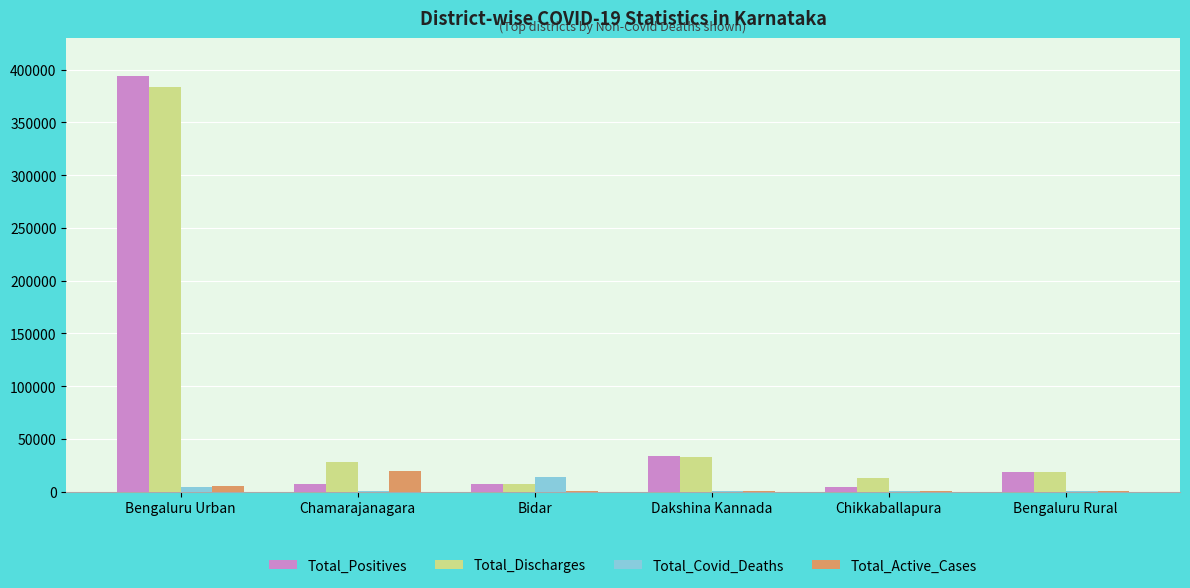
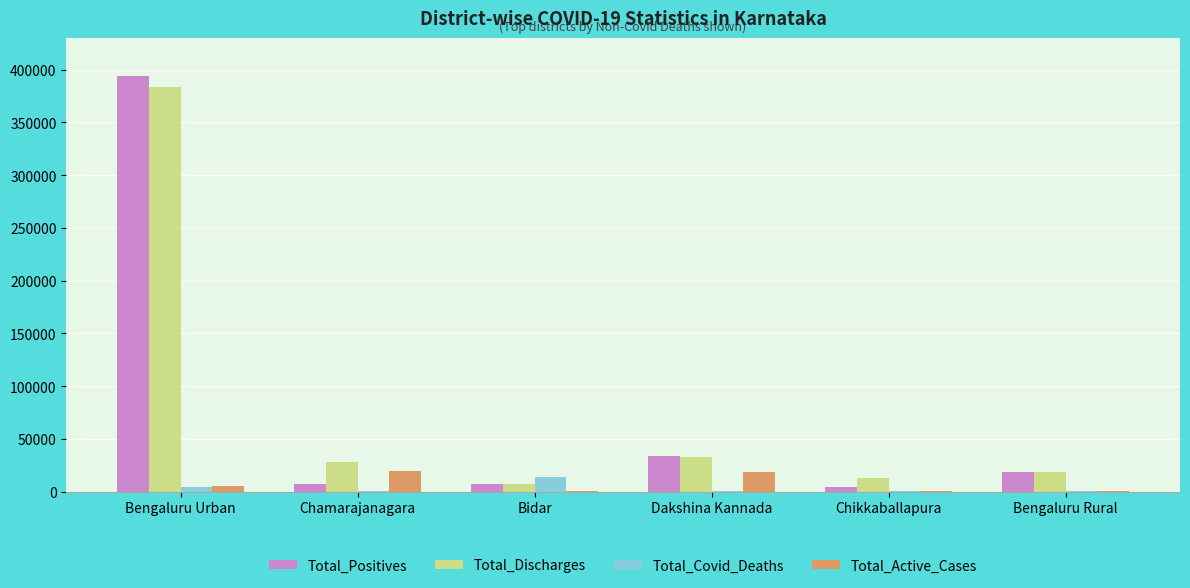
  {
    "Total_Positives": {
      "Bengaluru Urban": 394000,
      "Chamarajanagara": 7000,
      "Bidar": 7000,
      "Dakshina Kannada": 33000,
      "Chikkaballapura": 4000,
      "Bengaluru Rural": 19000
    },
    "Total_Discharges": {
      "Bengaluru Urban": 384000,
      "Chamarajanagara": 28000,
      "Bidar": 7000,
      "Dakshina Kannada": 32000,
      "Chikkaballapura": 13000,
      "Bengaluru Rural": 18000
    },
    "Total_Covid_Deaths": {
      "Bengaluru Urban": 4000,
      "Bidar": 13000
    },
    "Total_Active_Cases": {
      "Bengaluru Urban": 6000,
      "Chamarajanagara": 19000,
-     "Dakshina Kannada": 0
+     "Dakshina Kannada": 19000
    }
  }
